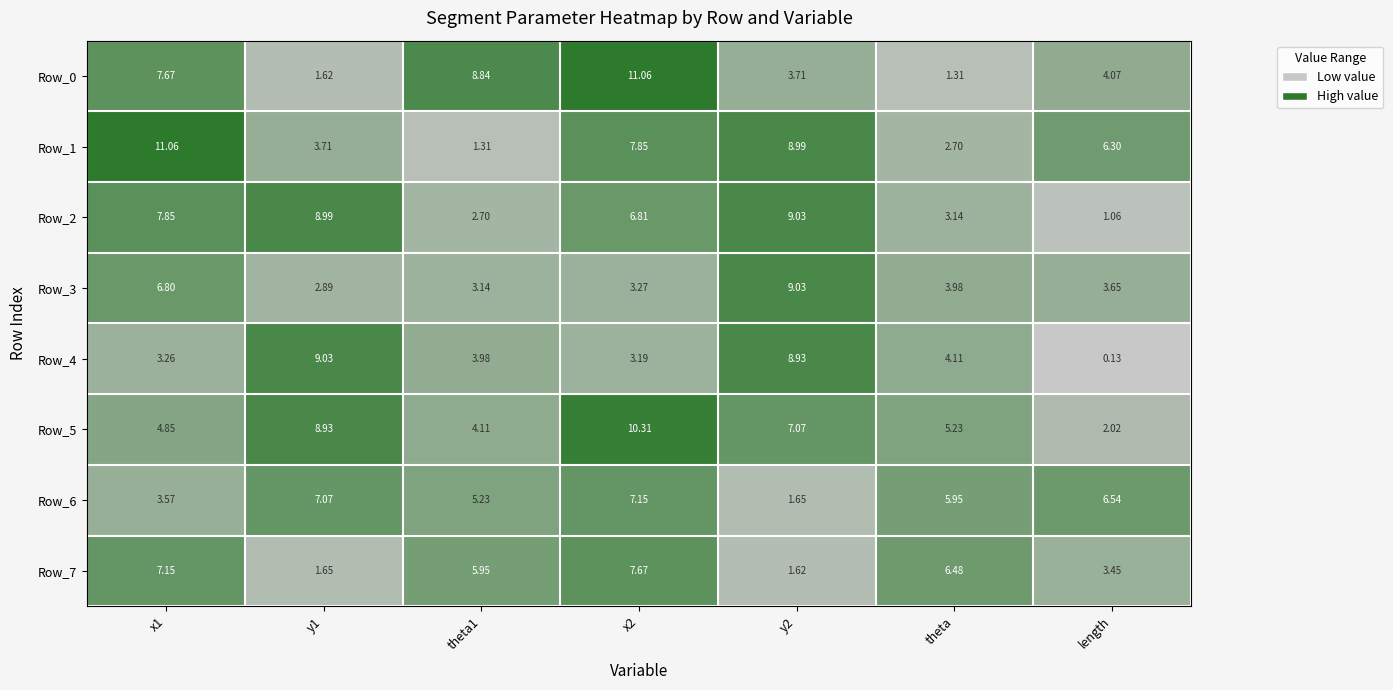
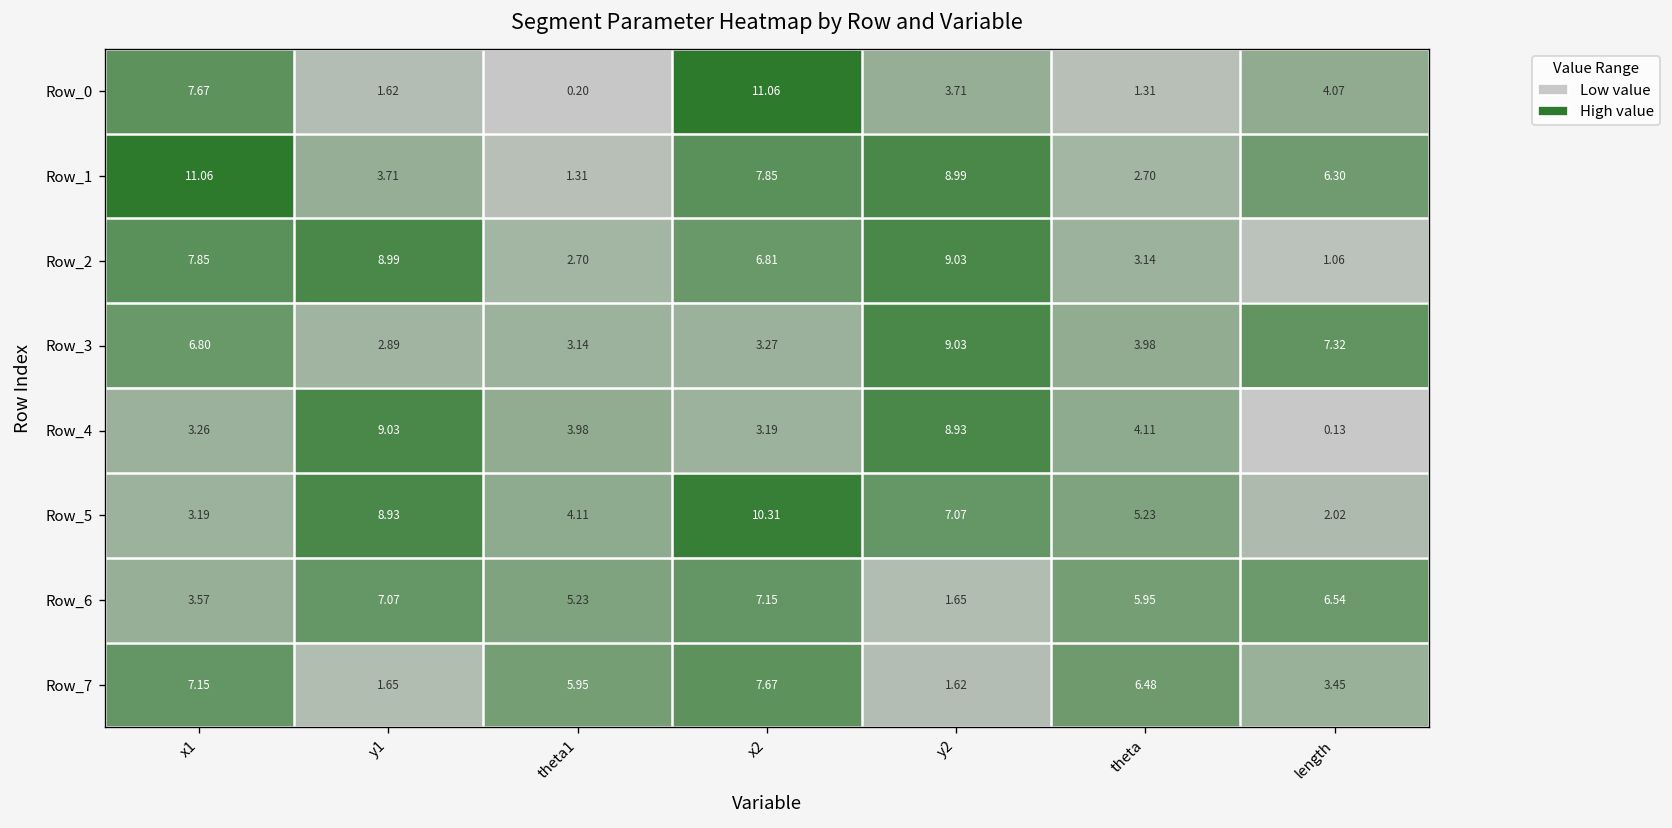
  {
    "Row_0": {
      "x1": 7.67,
      "y1": 1.62,
-     "theta1": 8.84,
+     "theta1": 0.20,
      "x2": 11.06,
      "y2": 3.71,
      "theta": 1.31,
      "length": 4.07
    },
    "Row_1": {
      "x1": 11.06,
      "y1": 3.71,
      "theta1": 1.31,
      "x2": 7.85,
      "y2": 8.99,
      "theta": 2.70,
      "length": 6.30
    },
    "Row_2": {
      "x1": 7.85,
      "y1": 8.99,
      "theta1": 2.70,
      "x2": 6.81,
      "y2": 9.03,
      "theta": 3.14,
      "length": 1.06
    },
    "Row_3": {
      "x1": 6.80,
      "y1": 2.89,
      "theta1": 3.14,
      "x2": 3.27,
      "y2": 9.03,
      "theta": 3.98,
-     "length": 3.65
+     "length": 7.32
    },
    "Row_4": {
      "x1": 3.26,
      "y1": 9.03,
      "theta1": 3.98,
      "x2": 3.19,
      "y2": 8.93,
      "theta": 4.11,
      "length": 0.13
    },
    "Row_5": {
-     "x1": 4.85,
+     "x1": 3.19,
      "y1": 8.93,
      "theta1": 4.11,
      "x2": 10.31,
      "y2": 7.07,
      "theta": 5.23,
      "length": 2.02
    },
    "Row_6": {
      "x1": 3.57,
      "y1": 7.07,
      "theta1": 5.23,
      "x2": 7.15,
      "y2": 1.65,
      "theta": 5.95,
      "length": 6.54
    },
    "Row_7": {
      "x1": 7.15,
      "y1": 1.65,
      "theta1": 5.95,
      "x2": 7.67,
      "y2": 1.62,
      "theta": 6.48,
      "length": 3.45
    }
  }
